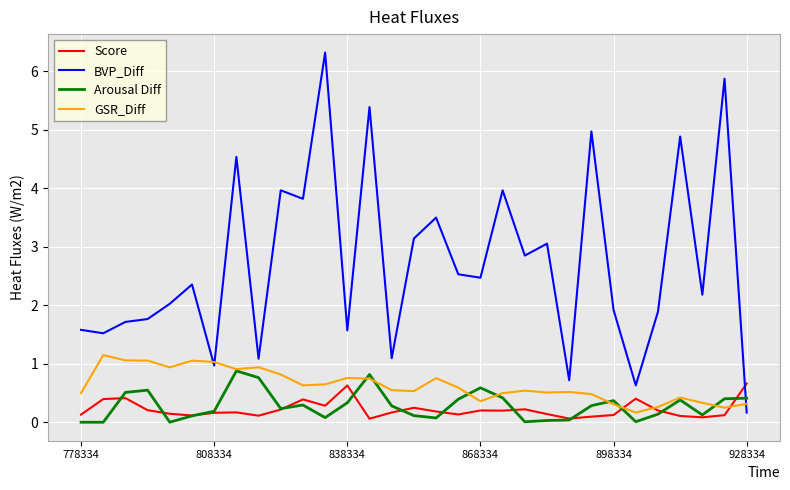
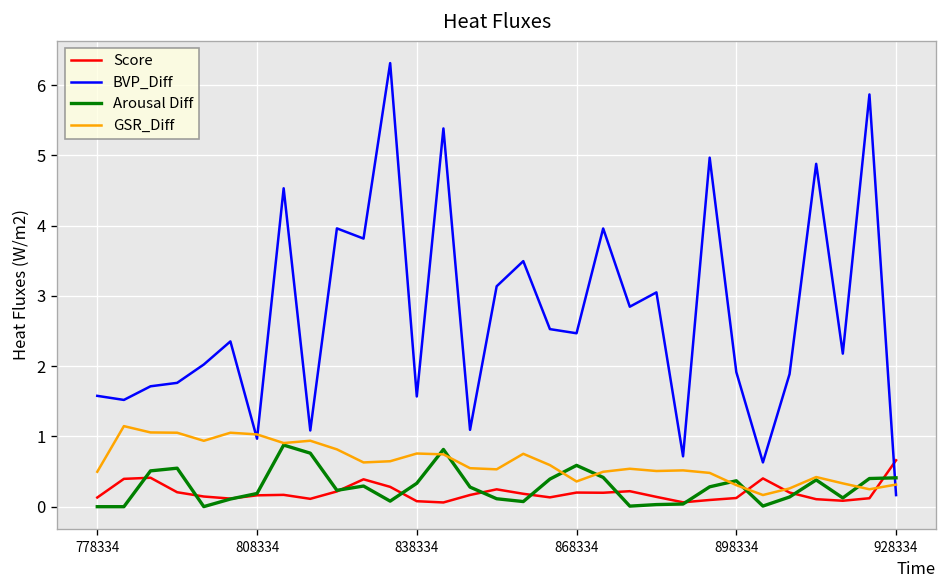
  {
    "Score": {
      "778334": 0.1,
-     "838334": 0.6,
+     "838334": 0.1,
      "868334": 0.2,
      "898334": 0.1,
      "928334": 0.7
    },
    "BVP_Diff": {
      "778334": 1.6,
      "808334": 1.0,
      "838334": 1.6,
      "868334": 2.5,
      "898334": 1.9,
      "928334": 0.2
    },
    "Arousal Diff": {
      "778334": 0.0,
      "838334": 0.3,
      "868334": 0.6,
      "898334": 0.4,
      "928334": 0.4
    },
    "GSR_Diff": {
      "778334": 0.5,
      "808334": 1.0,
      "838334": 0.8,
      "868334": 0.4,
      "898334": 0.3,
      "928334": 0.3
    }
  }
